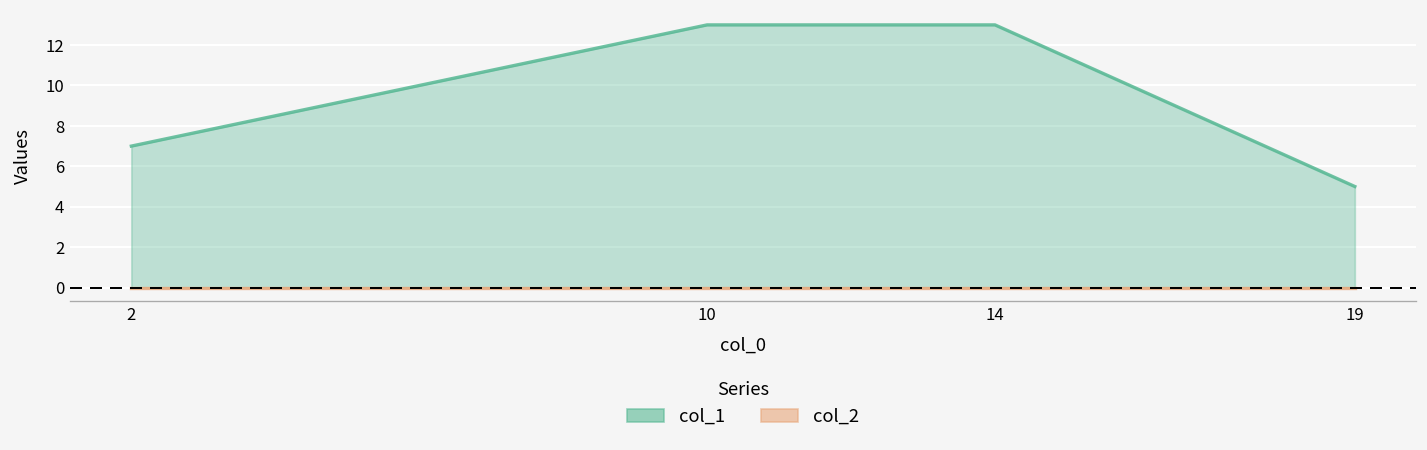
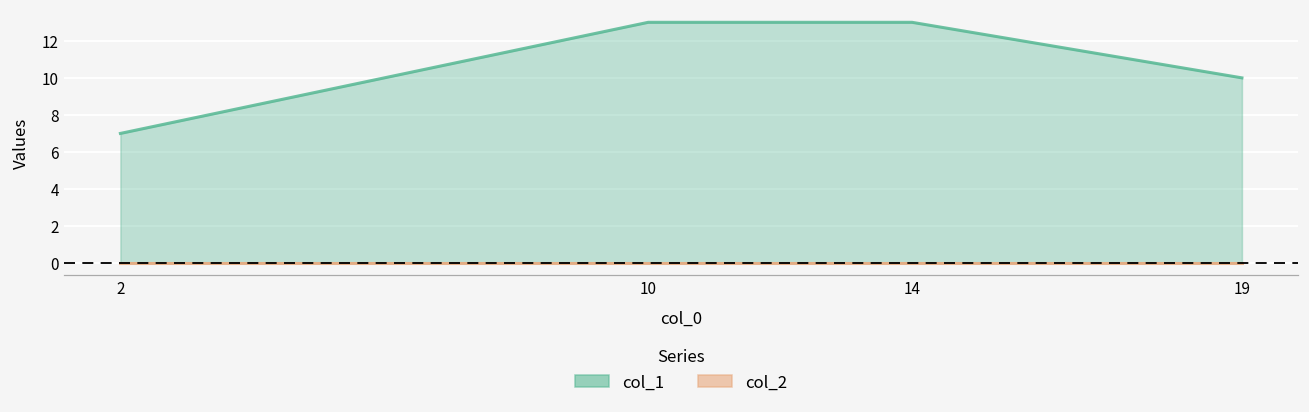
  {
    "col_1": {
      "2": 7,
      "10": 13,
      "14": 13,
-     "19": 5
+     "19": 10
    },
    "col_2": {
      "2": 0,
      "10": 0,
      "14": 0,
      "19": 0
    }
  }
